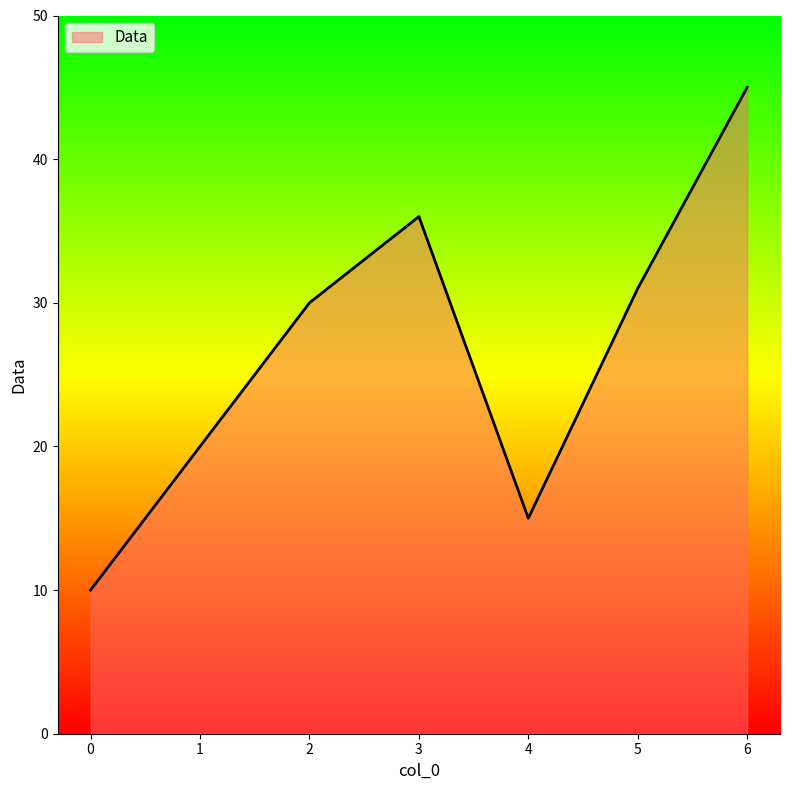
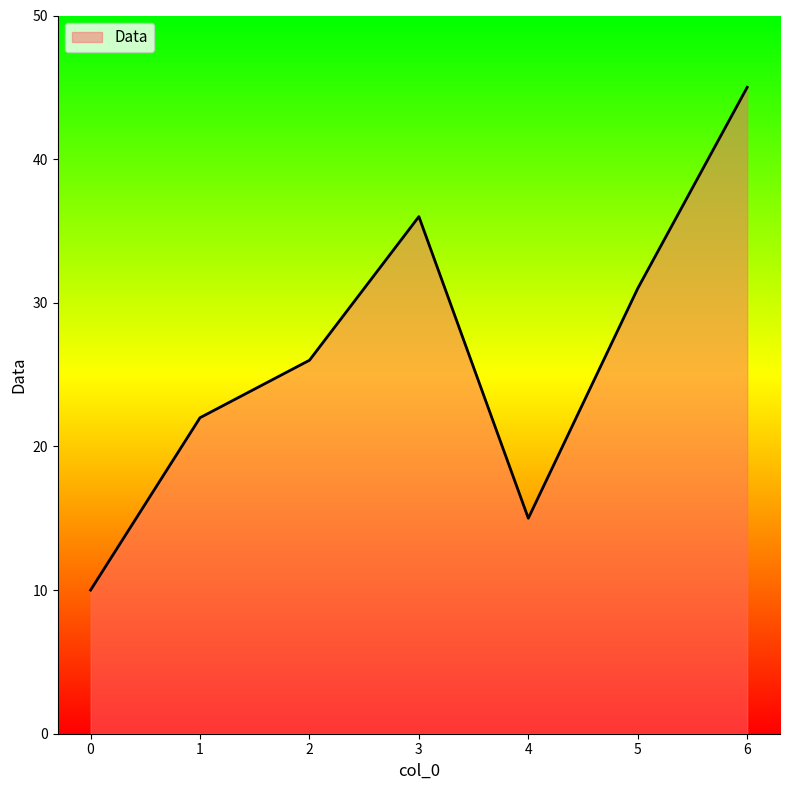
  {
    "0": 10,
-   "1": 20,
-   "2": 30,
+   "1": 22,
+   "2": 26,
    "3": 36,
    "4": 15,
    "5": 31,
    "6": 45
  }
